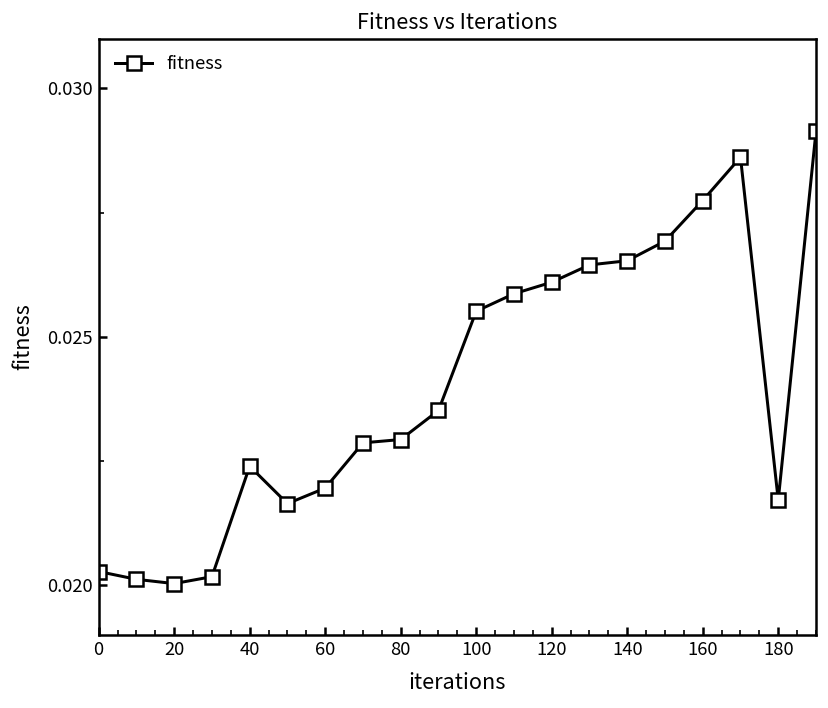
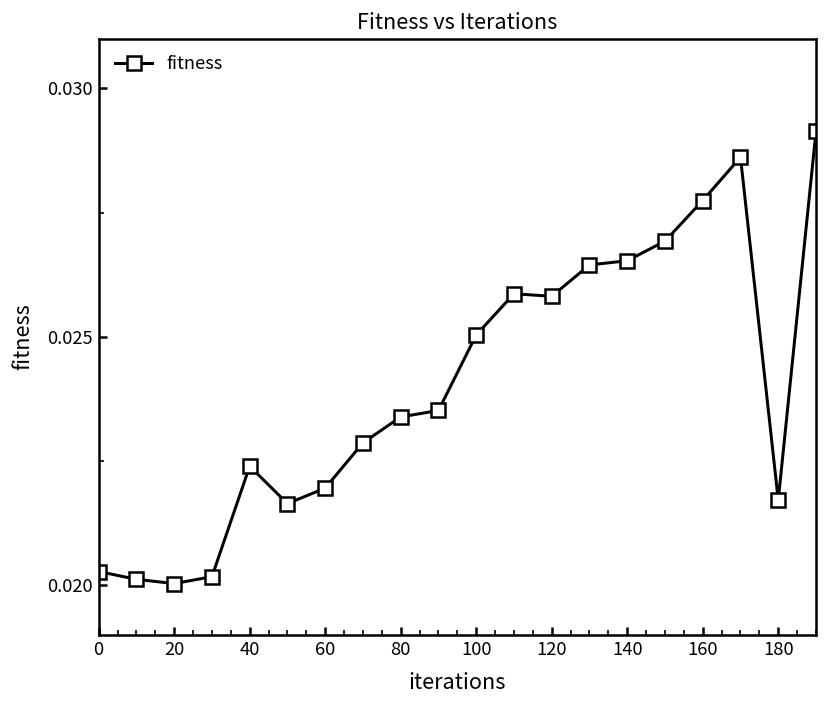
  {
    "0": 0.0203,
    "20": 0.0200,
    "40": 0.0224,
    "60": 0.0220,
-   "80": 0.0229,
-   "100": 0.0255,
-   "120": 0.0261,
+   "80": 0.0234,
+   "100": 0.0250,
+   "120": 0.0258,
    "140": 0.0265,
    "160": 0.0277,
    "180": 0.0217
  }
